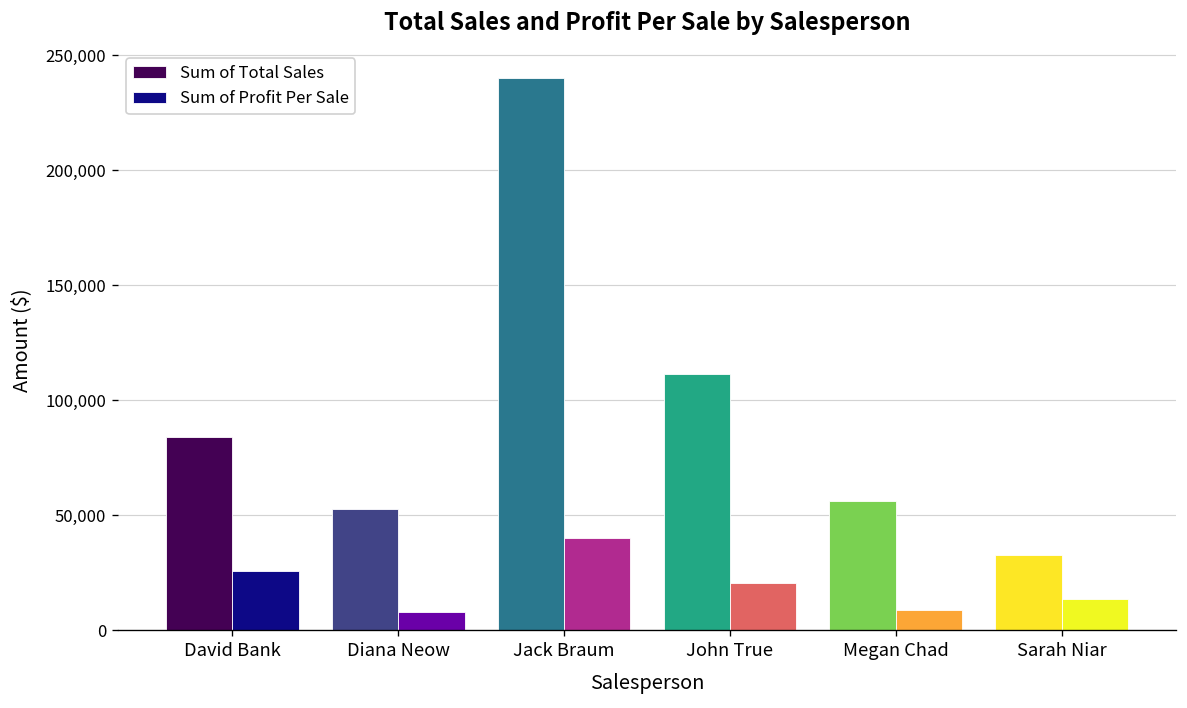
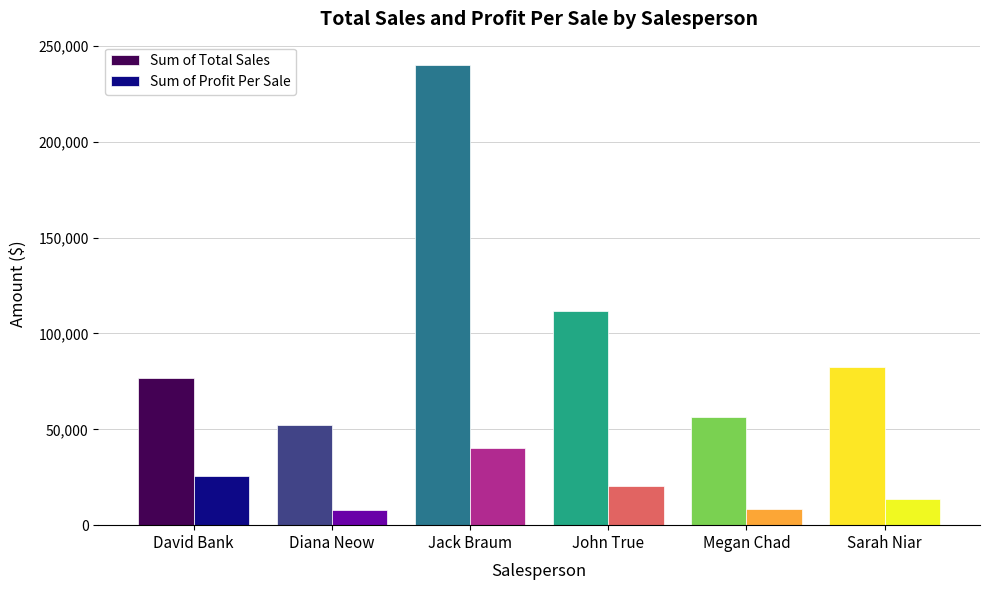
  {
    "Sum of Total Sales": {
-     "David Bank": "84,000",
+     "David Bank": "77,000",
      "Diana Neow": "52,000",
      "Jack Braum": "240,000",
      "John True": "111,000",
      "Megan Chad": "56,000",
-     "Sarah Niar": "33,000"
+     "Sarah Niar": "82,000"
    },
    "Sum of Profit Per Sale": {
      "David Bank": "26,000",
      "Diana Neow": "8,000",
      "Jack Braum": "40,000",
      "John True": "21,000",
      "Megan Chad": "9,000",
      "Sarah Niar": "14,000"
    }
  }
